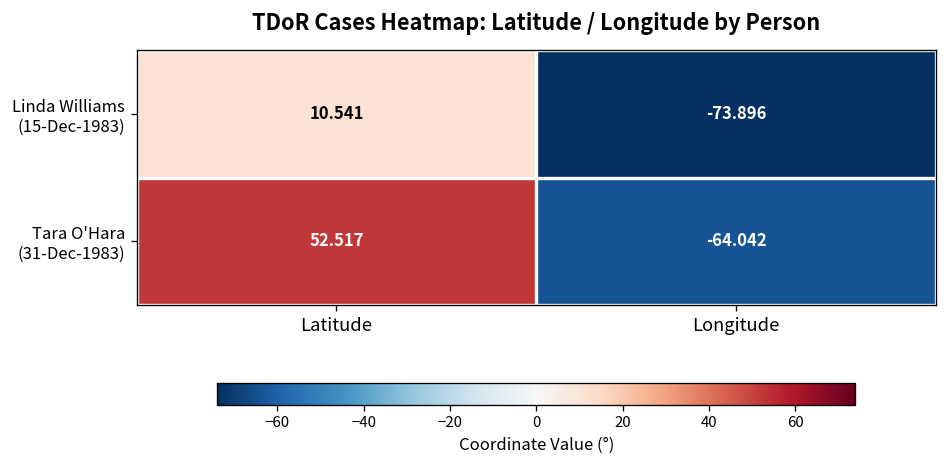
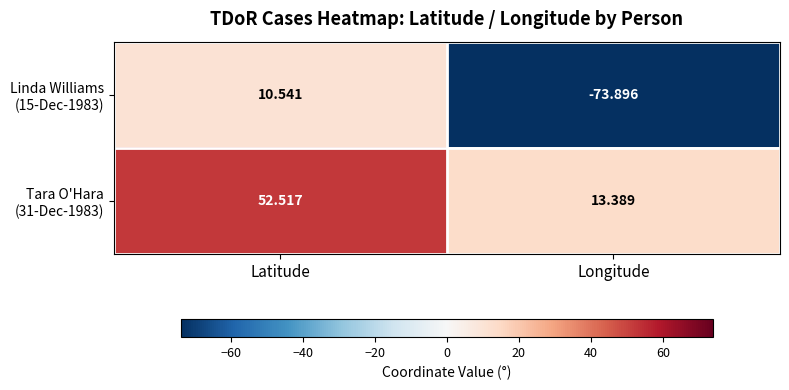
  {
    "Linda Williams (15-Dec-1983)": {
      "Latitude": 10.541,
      "Longitude": -73.896
    },
    "Tara O'Hara (31-Dec-1983)": {
      "Latitude": 52.517,
-     "Longitude": -64.042
+     "Longitude": 13.389
    }
  }
